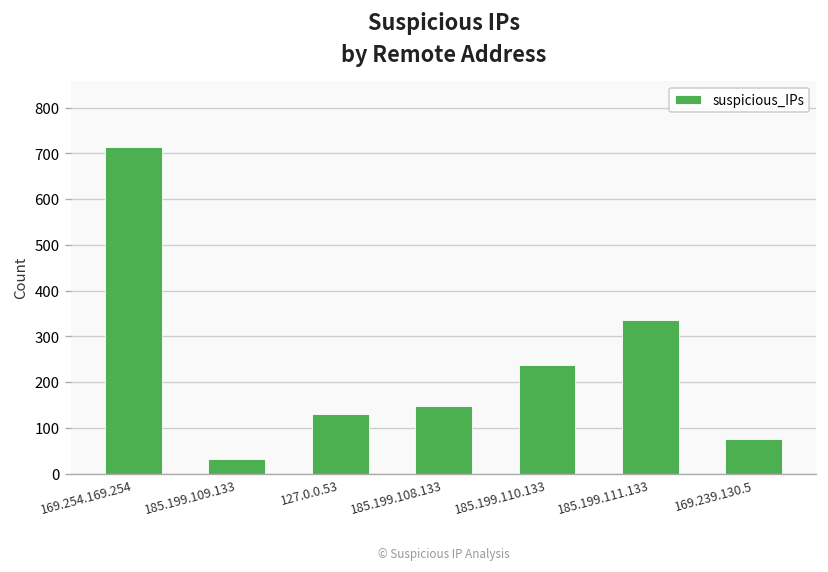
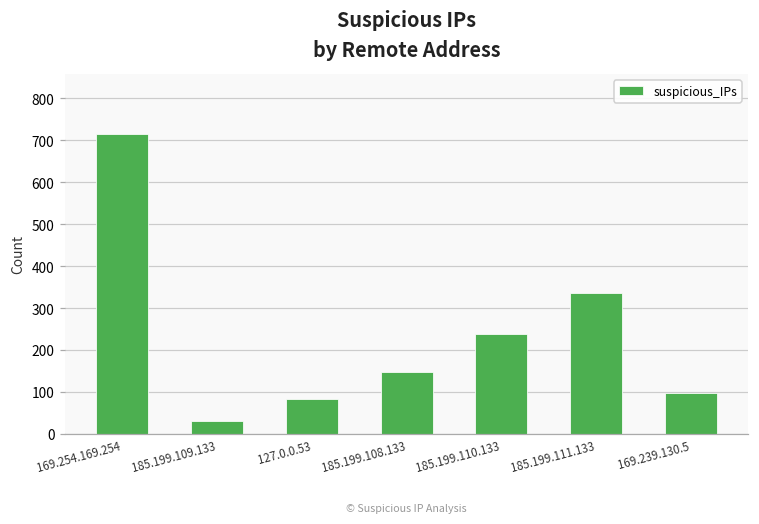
  {
    "169.254.169.254": 720,
    "185.199.109.133": 30,
-   "127.0.0.53": 130,
+   "127.0.0.53": 80,
    "185.199.108.133": 150,
    "185.199.110.133": 240,
    "185.199.111.133": 340,
-   "169.239.130.5": 80
+   "169.239.130.5": 100
  }
